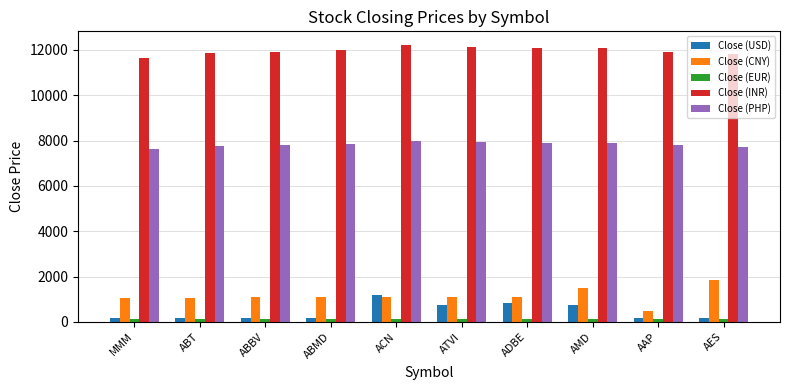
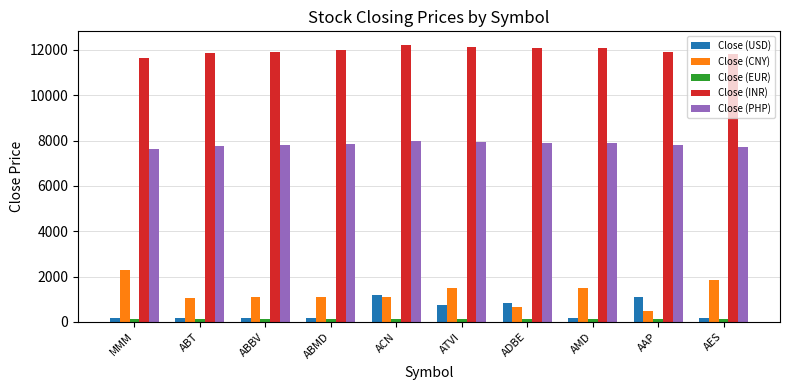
  {
    "Close (USD)": {
      "MMM": 200,
      "ABT": 200,
      "ABBV": 200,
      "ABMD": 200,
      "ACN": 1200,
      "ATVI": 800,
      "ADBE": 800,
-     "AMD": 800,
-     "AAP": 200,
+     "AMD": 200,
+     "AAP": 1100,
      "AES": 200
    },
    "Close (CNY)": {
-     "MMM": 1100,
+     "MMM": 2300,
      "ABT": 1100,
      "ABBV": 1100,
      "ABMD": 1100,
      "ACN": 1100,
-     "ATVI": 1100,
-     "ADBE": 1100,
+     "ATVI": 1500,
+     "ADBE": 600,
      "AMD": 1500,
      "AAP": 500,
      "AES": 1800
    },
    "Close (EUR)": {
      "MMM": 100,
      "ABT": 100,
      "ABBV": 100,
      "ABMD": 100,
      "ACN": 100,
      "ATVI": 100,
      "ADBE": 100,
      "AMD": 100,
      "AAP": 100,
      "AES": 100
    },
    "Close (INR)": {
      "MMM": 11700,
      "ABT": 11900,
      "ABBV": 11900,
      "ABMD": 12000,
      "ACN": 12200,
      "ATVI": 12100,
      "ADBE": 12100,
      "AMD": 12100,
      "AAP": 11900
    },
    "Close (PHP)": {
      "MMM": 7600,
      "ABT": 7800,
      "ABBV": 7800,
      "ABMD": 7800,
      "ACN": 8000,
      "ATVI": 7900,
      "ADBE": 7900,
      "AMD": 7900,
      "AAP": 7800,
      "AES": 7700
    }
  }
